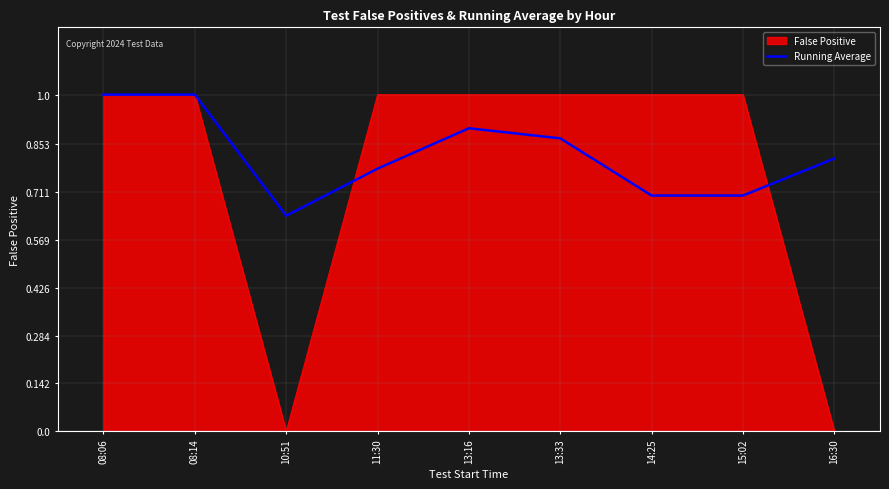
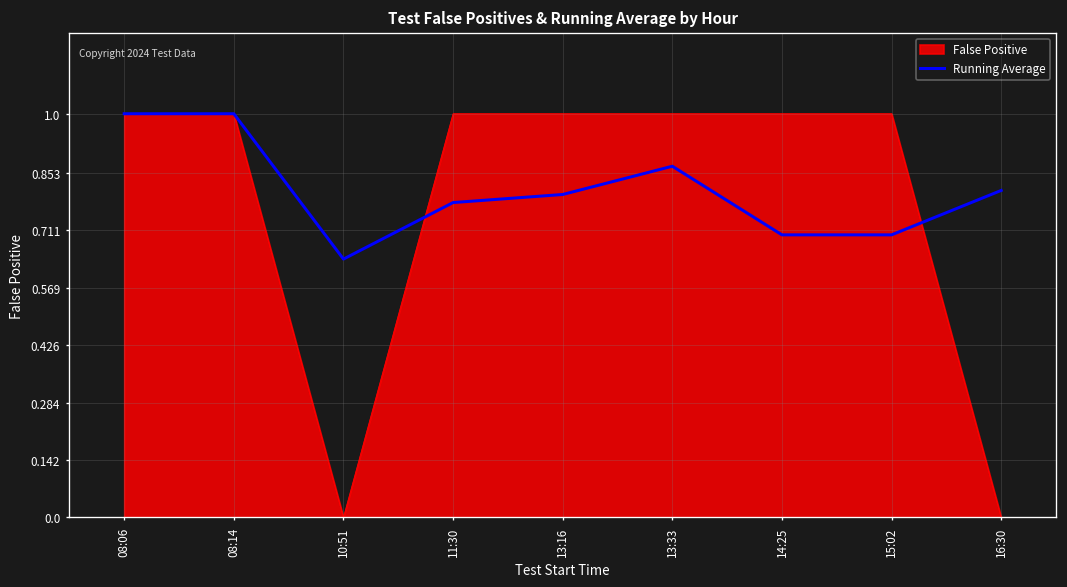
  {
    "False Positive": {
      "10:51": 0.0,
      "11:30": 1.0,
      "13:16": 1.0,
      "13:33": 1.0,
      "14:25": 1.0,
      "15:02": 1.0,
      "16:30": 0.0
    },
    "Running Average": {
      "10:51": 0.64,
      "11:30": 0.78,
-     "13:16": 0.9,
+     "13:16": 0.8,
      "13:33": 0.87,
      "14:25": 0.7,
      "15:02": 0.7,
      "16:30": 0.81
    }
  }
